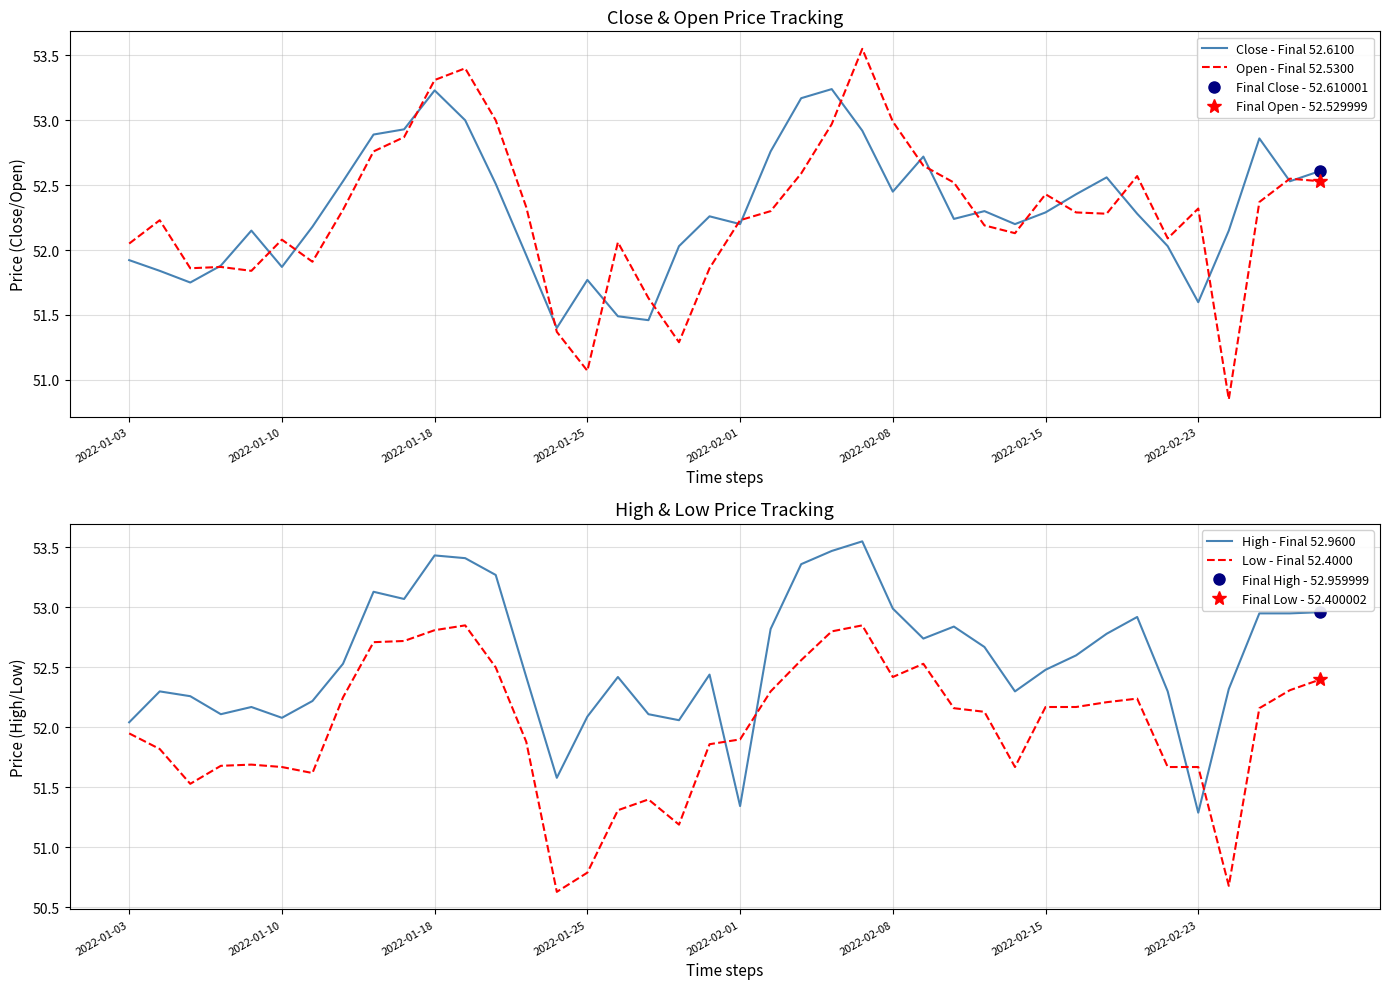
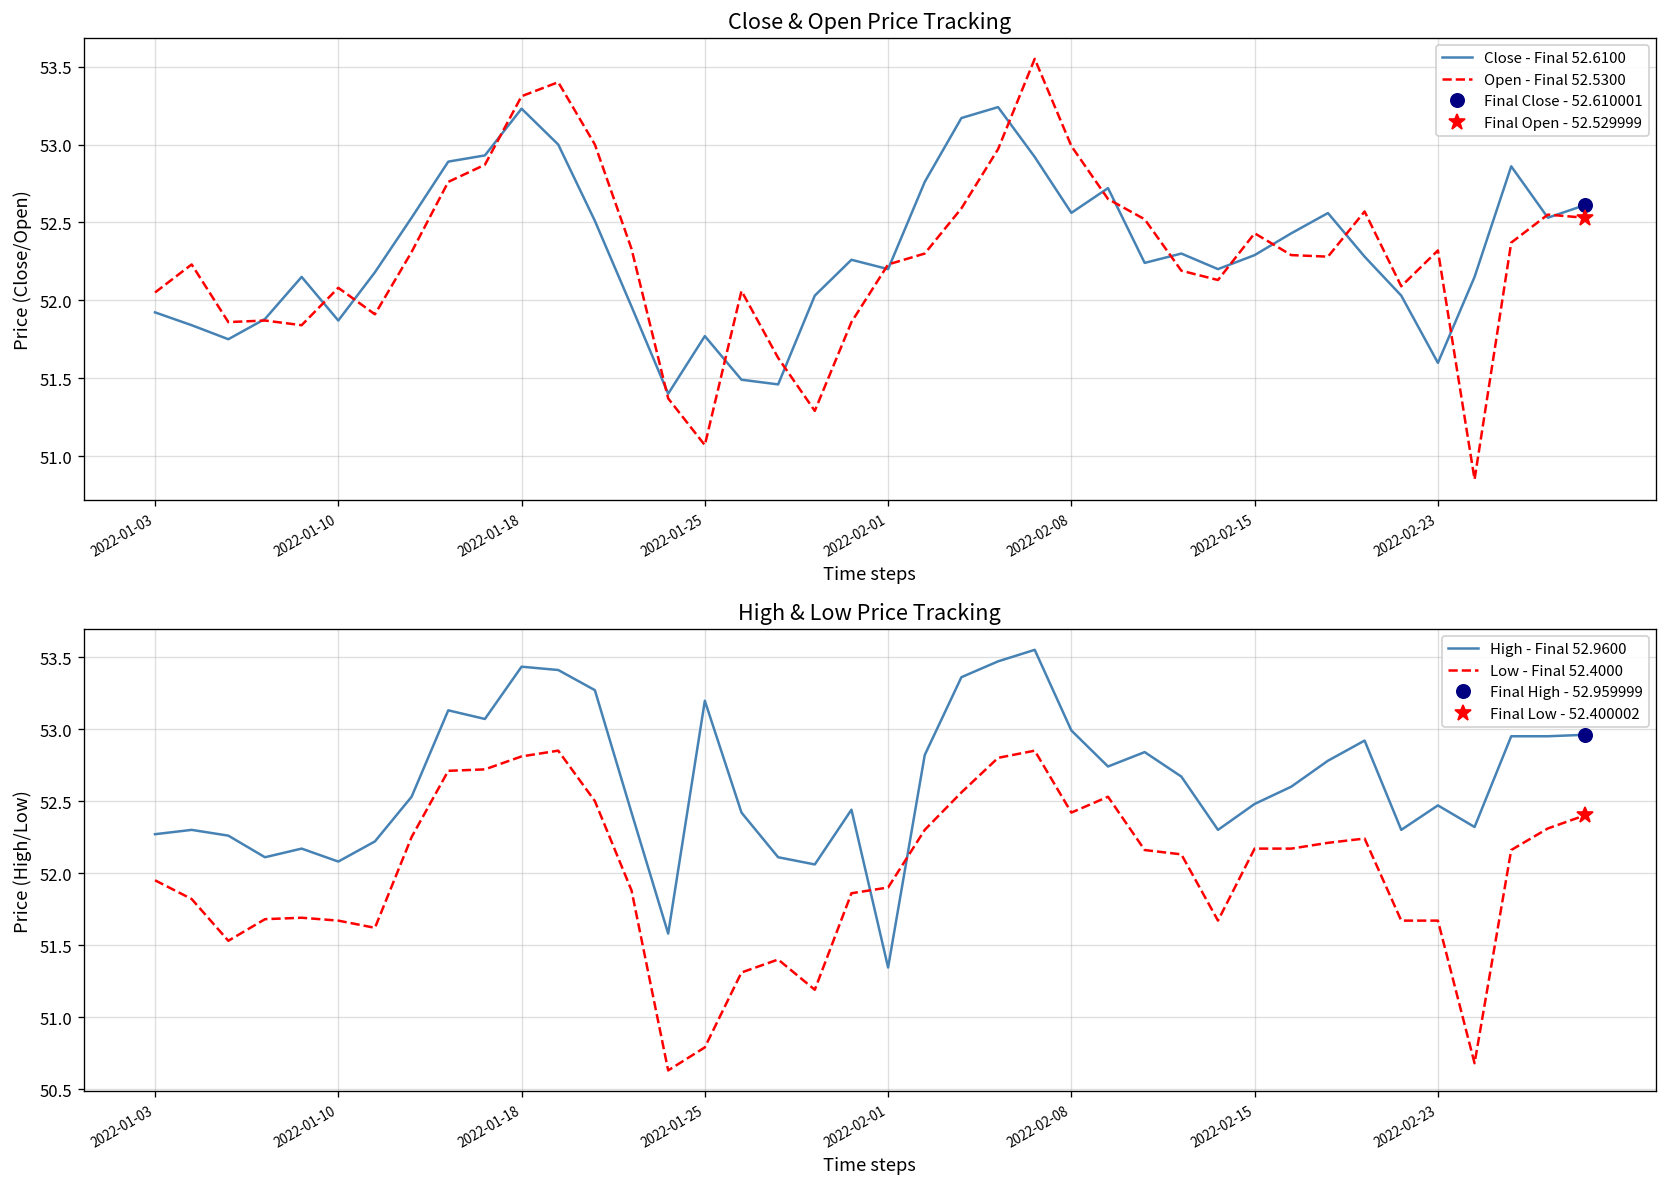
  {
    "Close & Open Price Tracking": {
      "Close - Final 52.6100": {
        "2022-01-03": 51.92,
        "2022-01-10": 51.87,
        "2022-01-18": 53.23,
        "2022-01-25": 51.77,
        "2022-02-01": 52.20,
-       "2022-02-08": 52.45,
+       "2022-02-08": 52.56,
        "2022-02-15": 52.29,
        "2022-02-23": 51.60
      }
    },
    "High & Low Price Tracking": {
      "High - Final 52.9600": {
-       "2022-01-03": 52.04,
+       "2022-01-03": 52.27,
        "2022-01-10": 52.08,
        "2022-01-18": 53.43,
-       "2022-01-25": 52.09,
+       "2022-01-25": 53.20,
        "2022-02-01": 51.34,
        "2022-02-08": 52.99,
        "2022-02-15": 52.48,
-       "2022-02-23": 51.29
+       "2022-02-23": 52.47
      }
    }
  }
